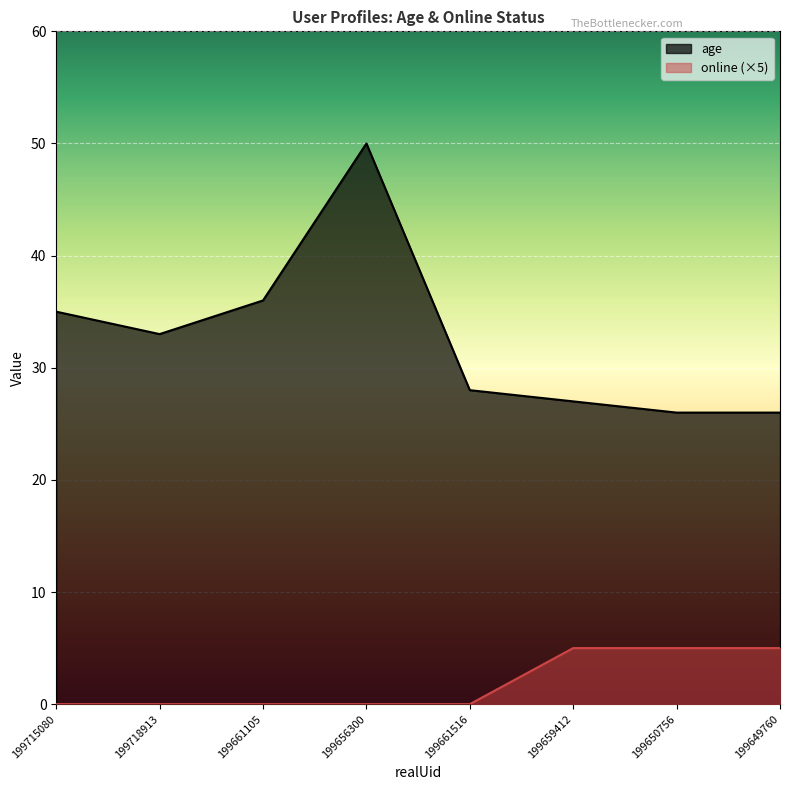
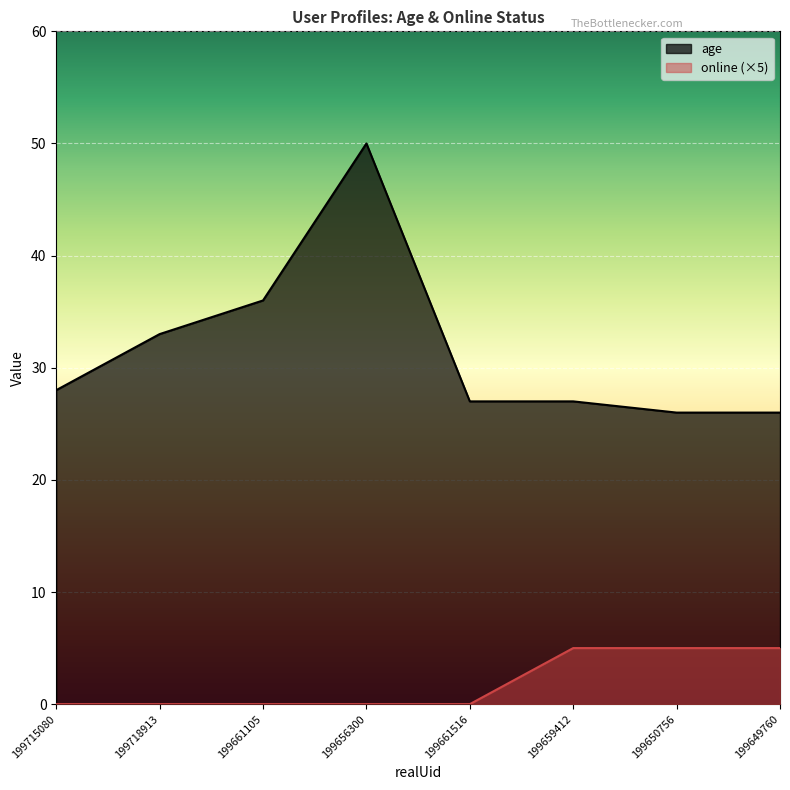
  {
    "age": {
-     "199715080": 35,
+     "199715080": 28,
      "199718913": 33,
      "199661105": 36,
      "199656300": 50,
-     "199661516": 28,
+     "199661516": 27,
      "199659412": 27,
      "199650756": 26,
      "199649760": 26
    },
    "online (×5)": {
      "199715080": 0,
      "199718913": 0,
      "199661105": 0,
      "199656300": 0,
      "199661516": 0,
      "199659412": 5,
      "199650756": 5,
      "199649760": 5
    }
  }
